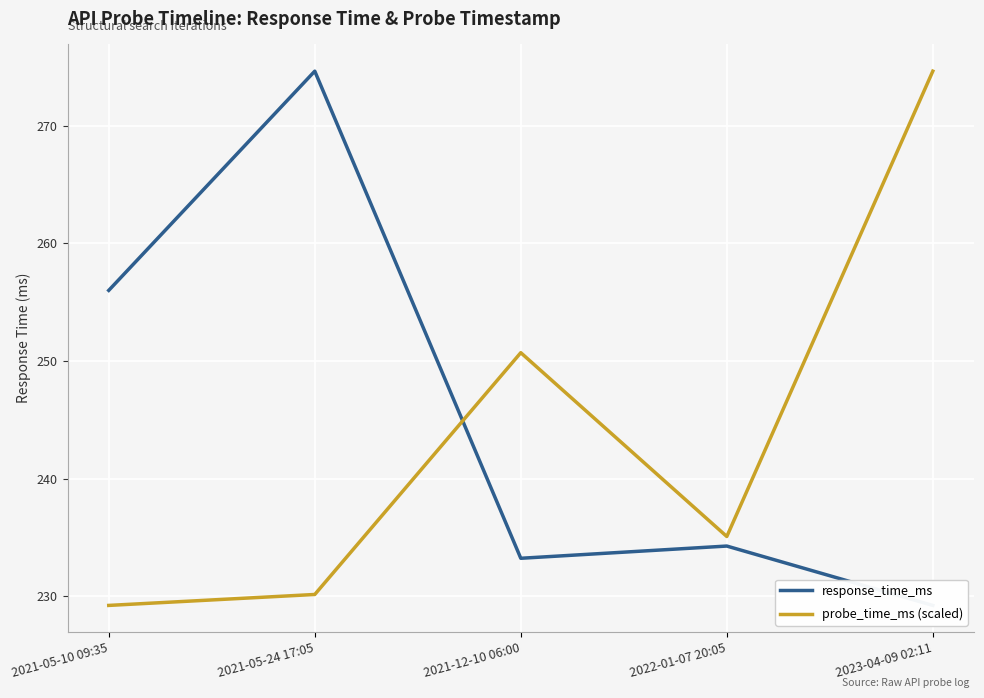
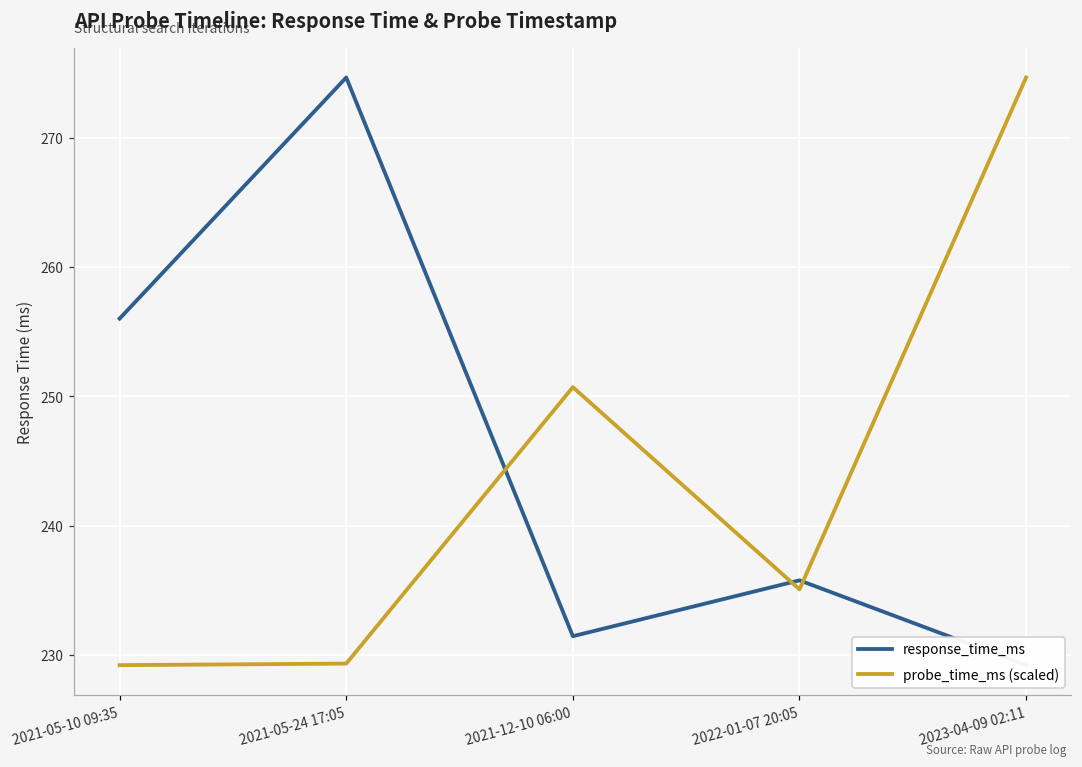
  {
    "response_time_ms": {
      "2021-05-10 09:35": 256.0,
      "2021-05-24 17:05": 274.7,
-     "2021-12-10 06:00": 233.2,
-     "2022-01-07 20:05": 234.3
+     "2021-12-10 06:00": 231.5,
+     "2022-01-07 20:05": 235.8
    },
    "probe_time_ms (scaled)": {
      "2021-05-10 09:35": 229.2,
-     "2021-05-24 17:05": 230.1,
+     "2021-05-24 17:05": 229.3,
      "2021-12-10 06:00": 250.7,
      "2022-01-07 20:05": 235.1,
      "2023-04-09 02:11": 274.7
    }
  }
